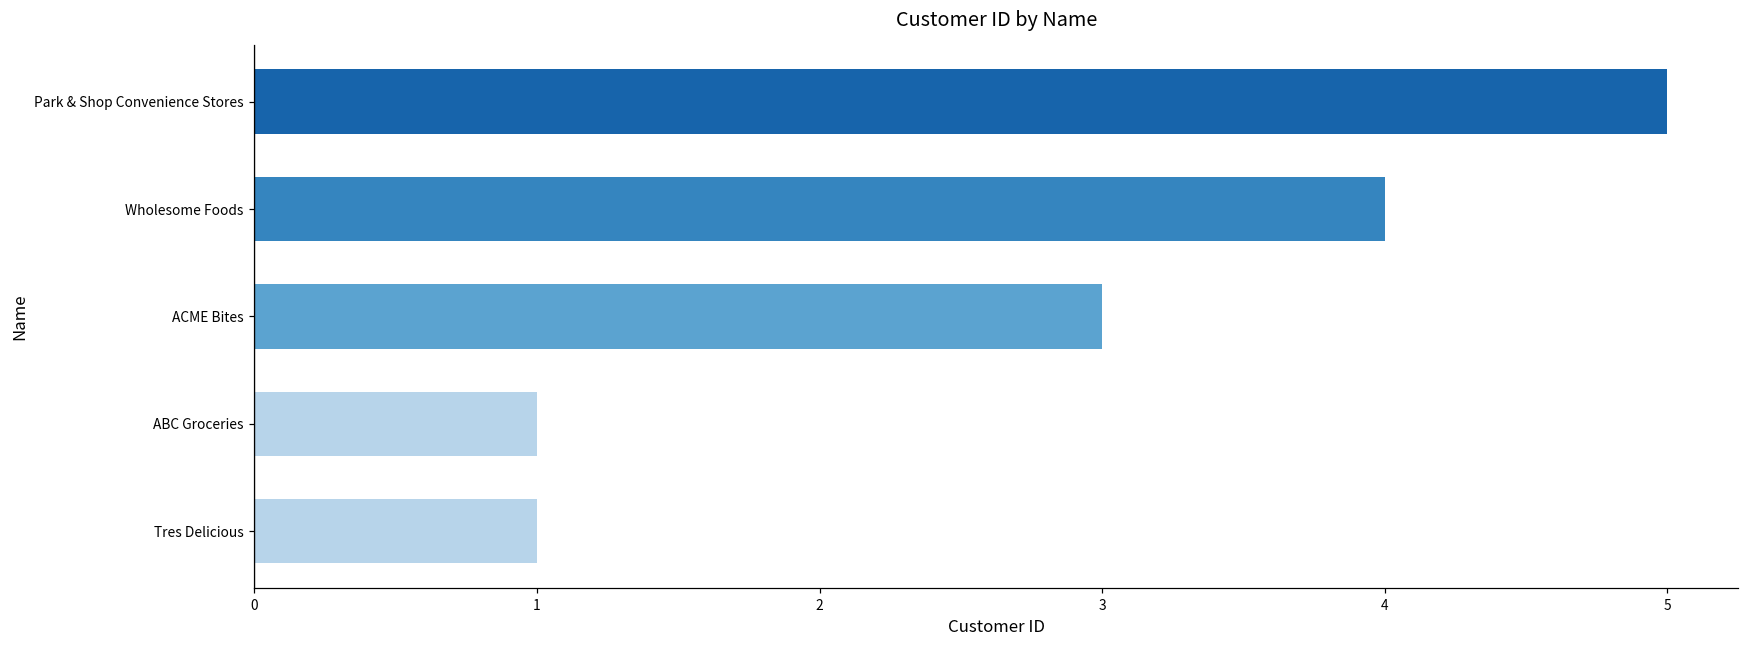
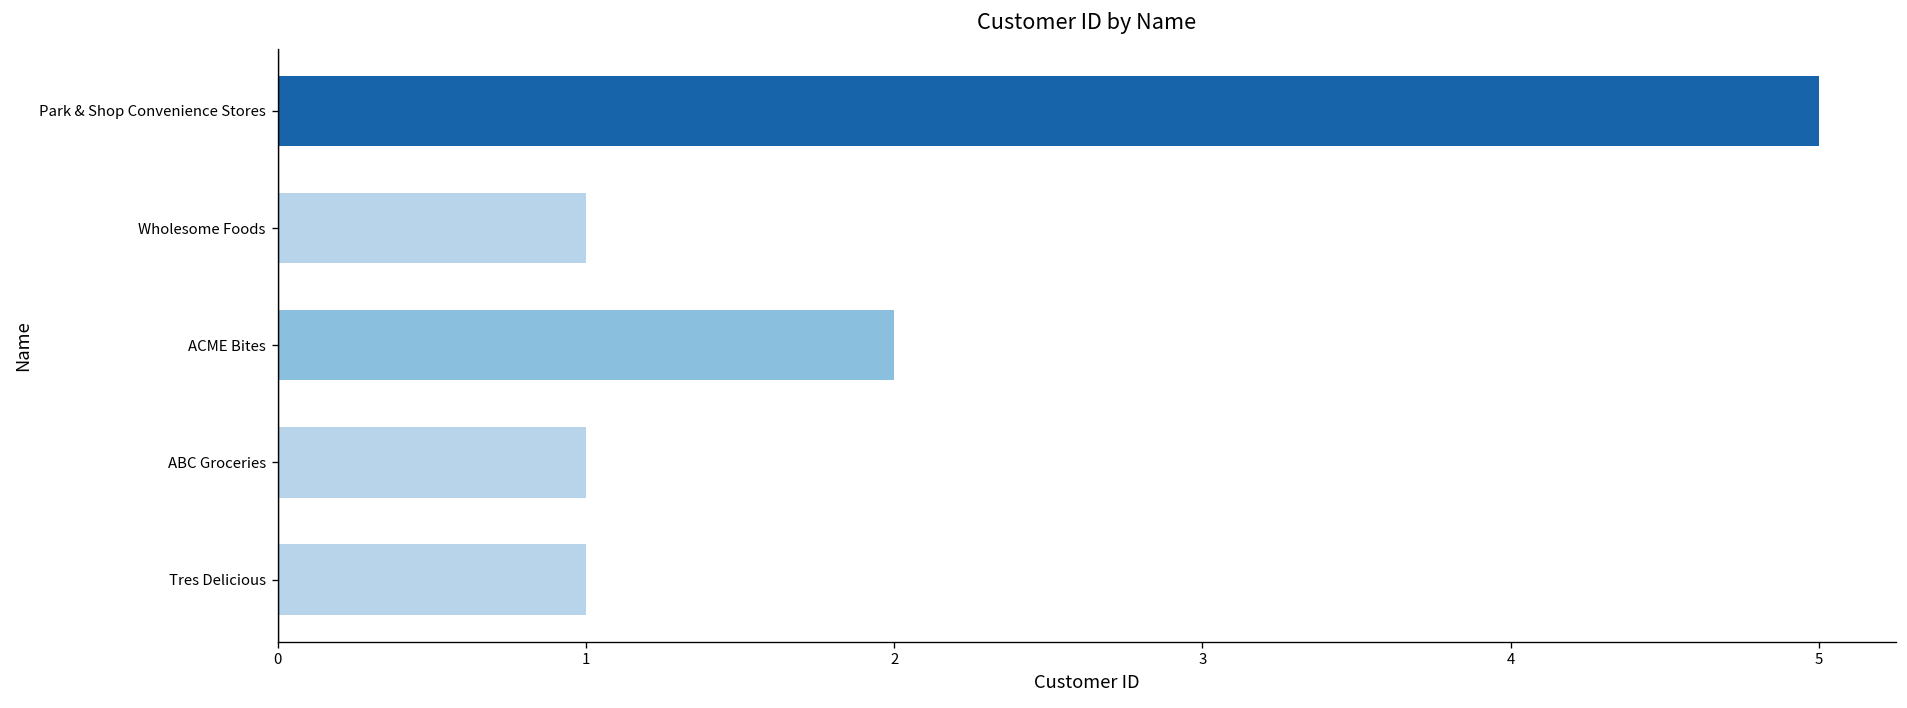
  {
    "Park & Shop Convenience Stores": 5,
-   "Wholesome Foods": 4,
-   "ACME Bites": 3,
+   "Wholesome Foods": 1,
+   "ACME Bites": 2,
    "ABC Groceries": 1,
    "Tres Delicious": 1
  }
